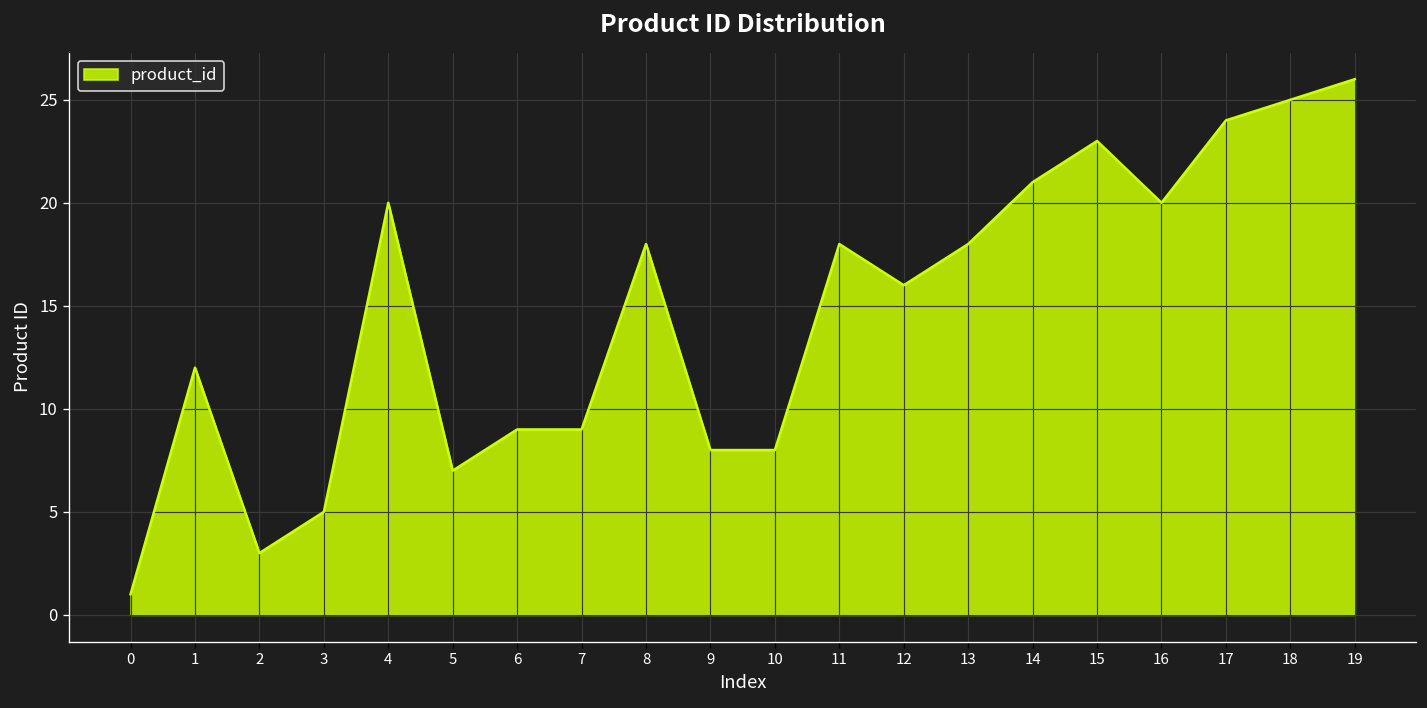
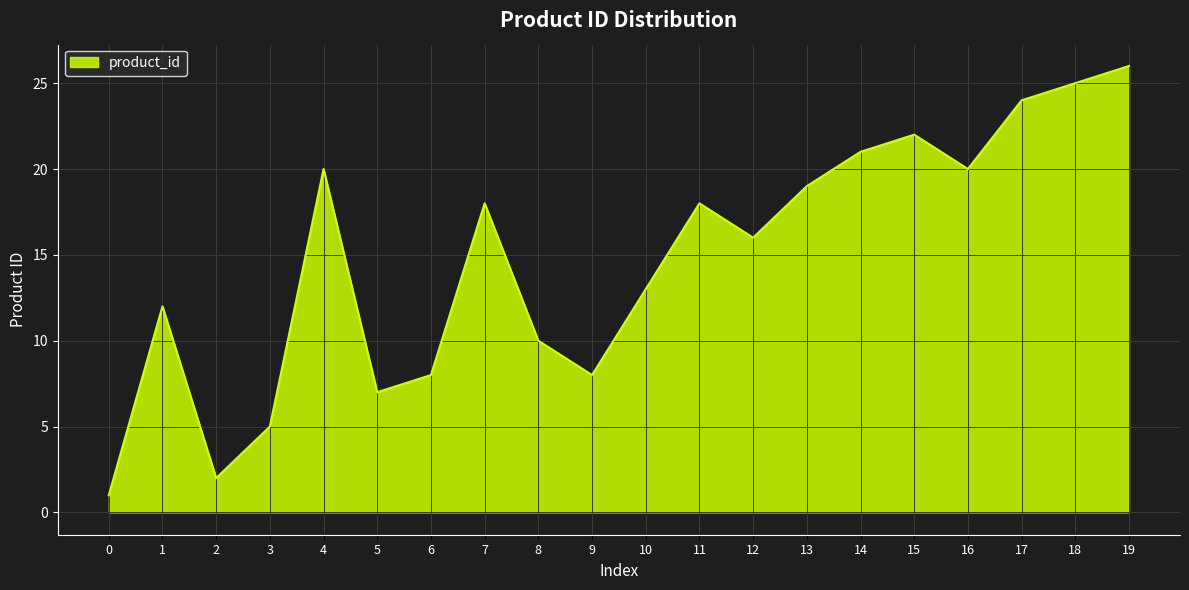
  {
    "0": 1,
    "1": 12,
-   "2": 3,
+   "2": 2,
    "3": 5,
    "4": 20,
    "5": 7,
-   "6": 9,
-   "7": 9,
-   "8": 18,
+   "6": 8,
+   "7": 18,
+   "8": 10,
    "9": 8,
-   "10": 8,
+   "10": 13,
    "11": 18,
    "12": 16,
-   "13": 18,
+   "13": 19,
    "14": 21,
-   "15": 23,
+   "15": 22,
    "16": 20,
    "17": 24,
    "18": 25,
    "19": 26
  }
